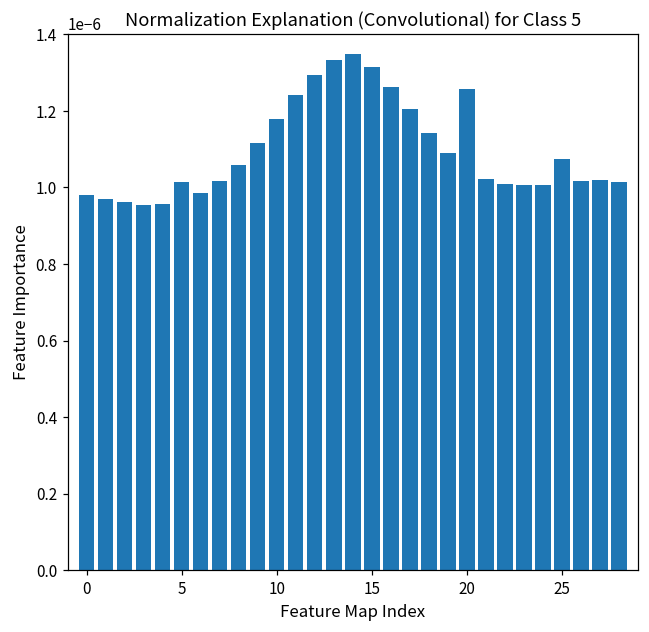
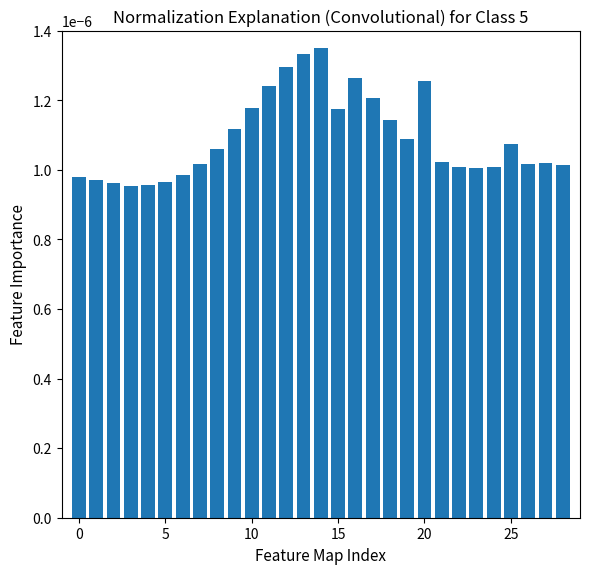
  {
    "0": 0.00000098,
-   "5": 0.00000102,
+   "5": 0.00000097,
    "10": 0.00000118,
-   "15": 0.00000132,
+   "15": 0.00000118,
    "20": 0.00000126,
    "25": 0.00000108
  }
